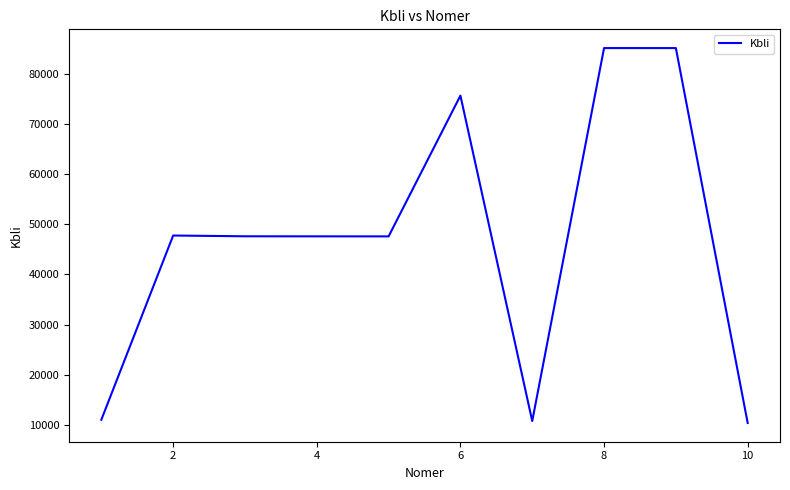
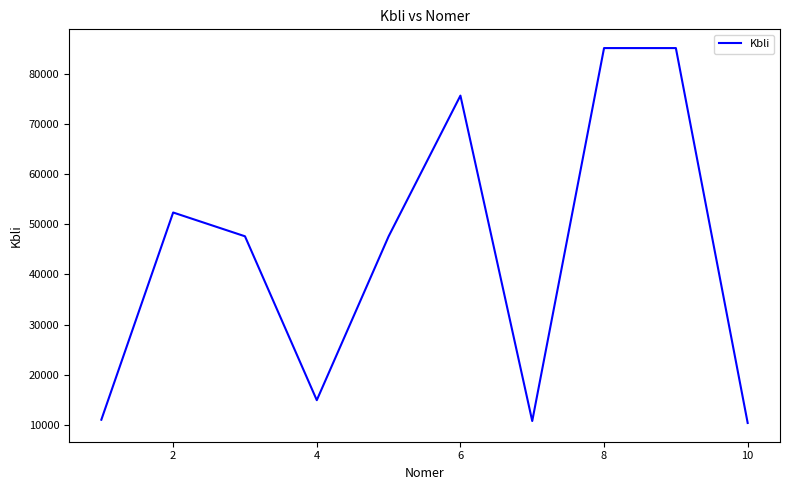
  {
-   "2": 48000,
-   "4": 48000,
+   "2": 52000,
+   "4": 15000,
    "6": 76000,
    "8": 85000,
    "10": 10000
  }
